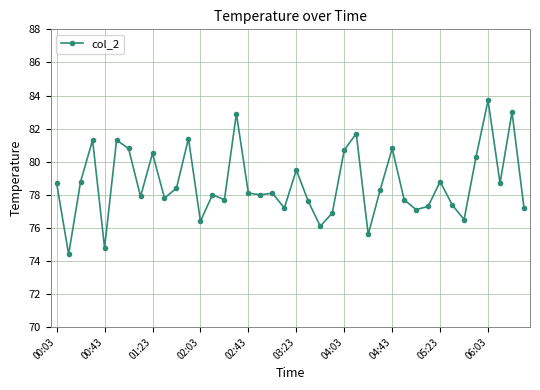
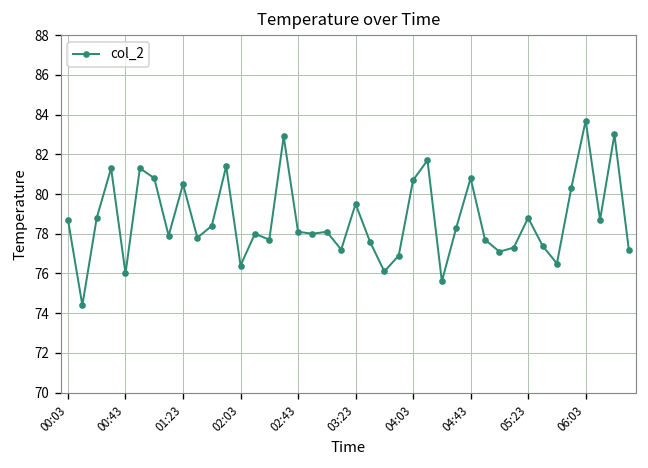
  {
    "00:03": 78.7,
-   "00:43": 74.8,
+   "00:43": 76.0,
    "01:23": 80.5,
    "02:03": 76.4,
    "02:43": 78.1,
    "03:23": 79.5,
    "04:03": 80.7,
    "04:43": 80.8,
    "05:23": 78.8,
    "06:03": 83.7
  }
